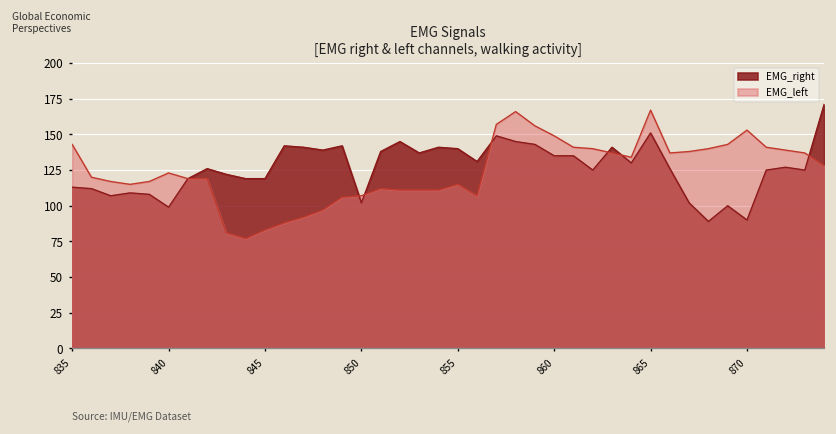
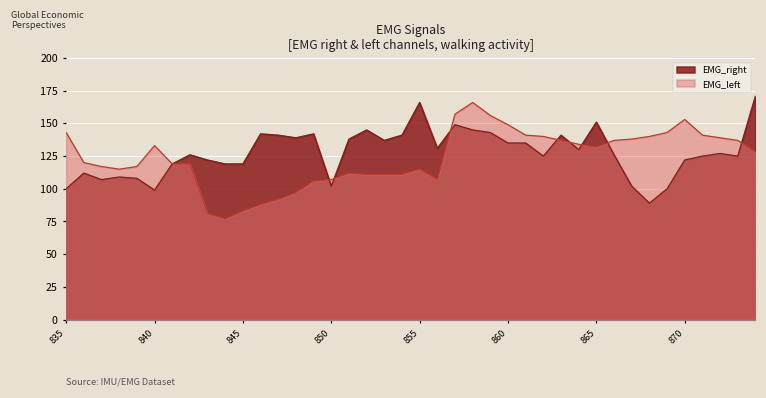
  {
    "EMG_right": {
-     "835": 113,
+     "835": 100,
      "840": 99,
      "845": 119,
      "850": 102,
-     "855": 140,
+     "855": 166,
      "860": 135,
      "865": 151,
-     "870": 90
+     "870": 122
    },
    "EMG_left": {
      "835": 143,
-     "840": 123,
+     "840": 133,
      "845": 83,
      "850": 107,
      "855": 115,
      "860": 149,
-     "865": 167,
+     "865": 132,
      "870": 153
    }
  }
